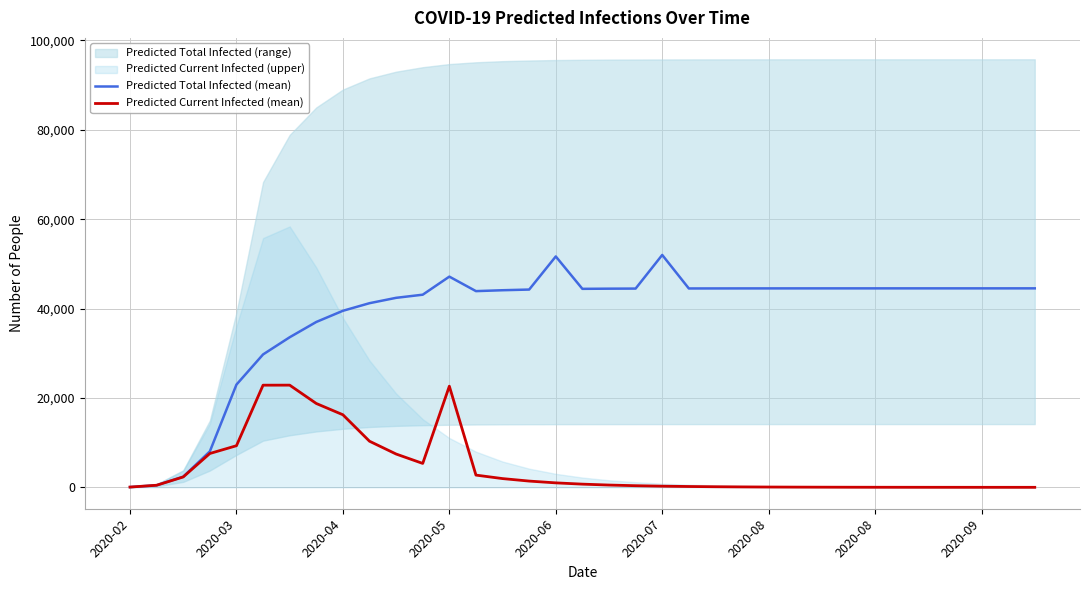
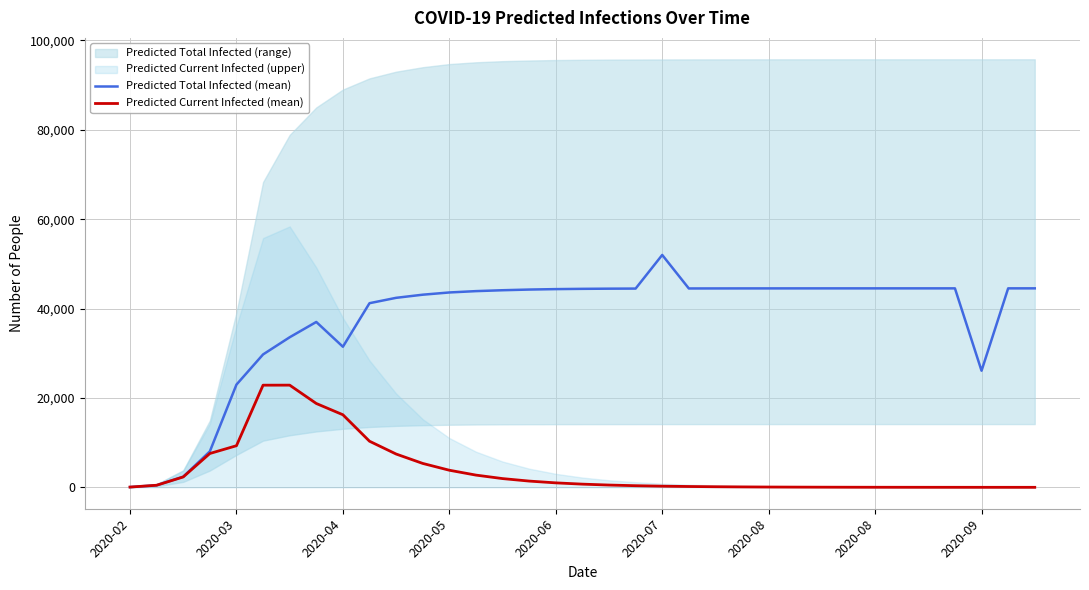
  {
    "Predicted Total Infected (mean)": {
      "2020-03": "23,000",
-     "2020-04": "40,000",
-     "2020-05": "47,000",
-     "2020-06": "52,000",
+     "2020-04": "31,000",
+     "2020-05": "44,000",
+     "2020-06": "44,000",
      "2020-07": "52,000",
-     "2020-09": "45,000"
+     "2020-09": "26,000"
    },
    "Predicted Current Infected (mean)": {
      "2020-03": "9,000",
      "2020-04": "16,000",
-     "2020-05": "23,000",
+     "2020-05": "4,000",
      "2020-06": "1,000",
      "2020-07": "0"
    }
  }
